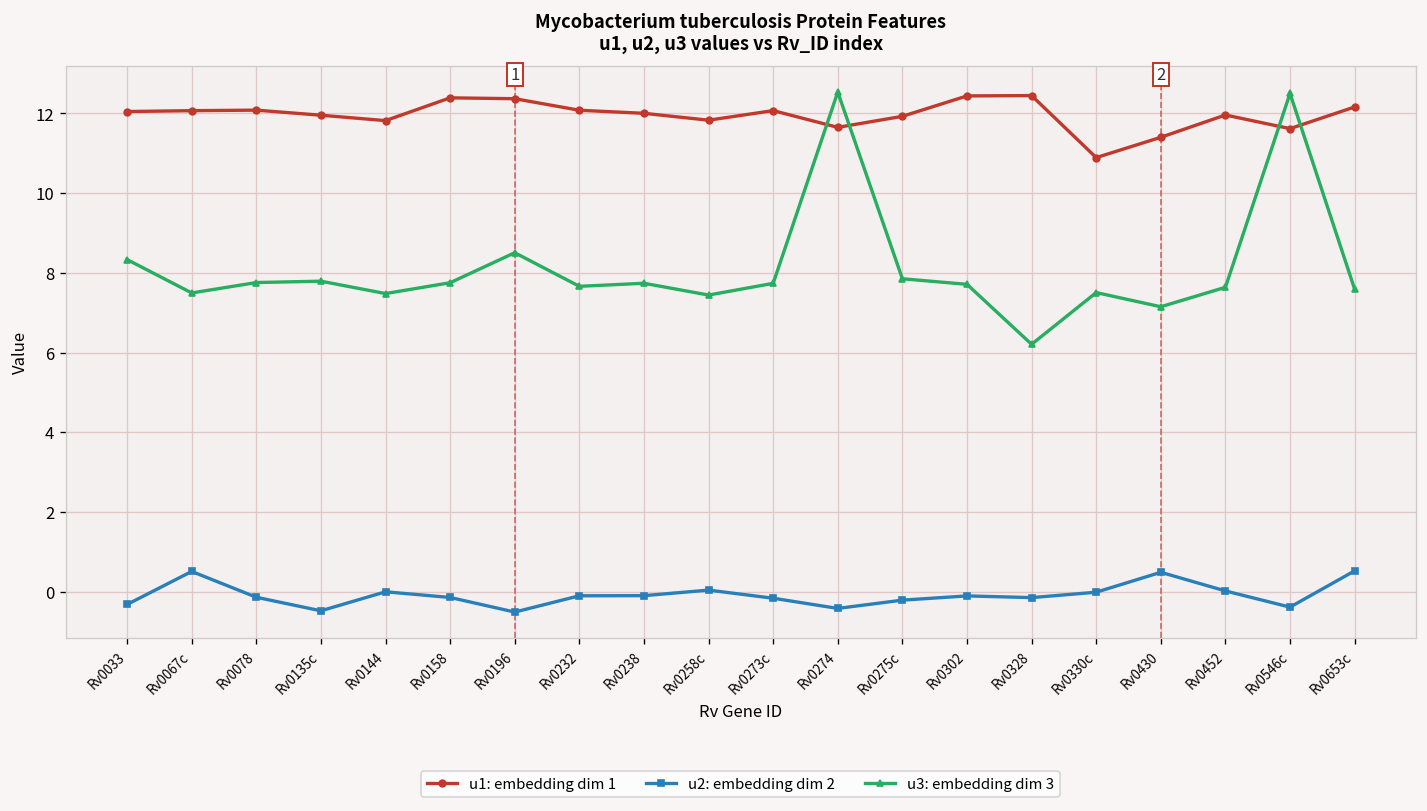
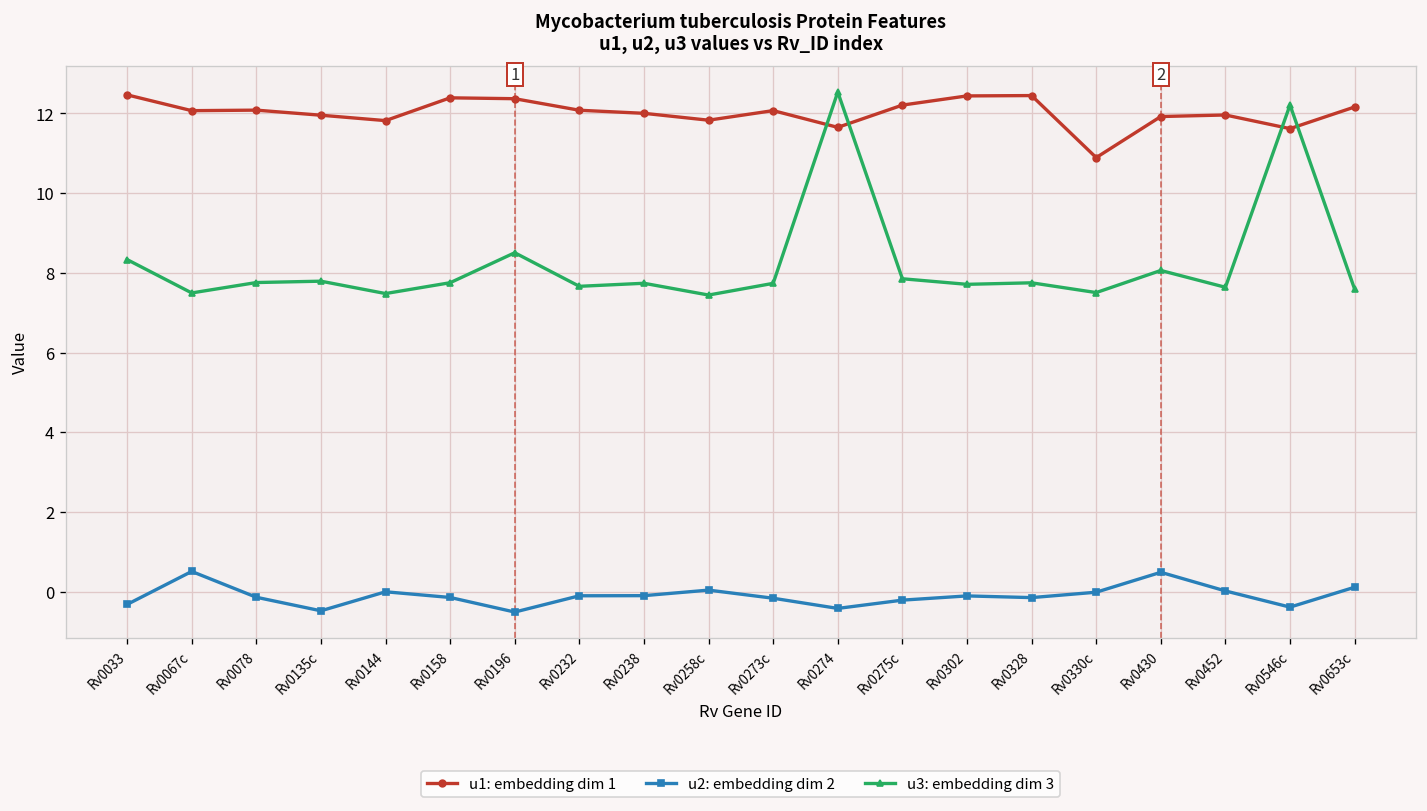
  {
    "u1: embedding dim 1": {
-     "Rv0033": 12.0,
+     "Rv0033": 12.5,
      "Rv0067c": 12.1,
      "Rv0078": 12.1,
      "Rv0135c": 12.0,
      "Rv0144": 11.8,
      "Rv0158": 12.4,
      "Rv0232": 12.1,
      "Rv0238": 12.0,
      "Rv0258c": 11.8,
      "Rv0273c": 12.1,
      "Rv0274": 11.7,
-     "Rv0275c": 11.9,
+     "Rv0275c": 12.2,
      "Rv0302": 12.4,
      "Rv0328": 12.4,
      "Rv0330c": 10.9,
-     "Rv0430": 11.4,
+     "Rv0430": 11.9,
      "Rv0452": 12.0,
      "Rv0546c": 11.6,
      "Rv0653c": 12.2
    },
    "u2: embedding dim 2": {
      "Rv0033": -0.3,
      "Rv0067c": 0.5,
      "Rv0078": -0.1,
      "Rv0135c": -0.5,
      "Rv0144": 0.0,
      "Rv0158": -0.1,
      "Rv0196": -0.5,
      "Rv0232": -0.1,
      "Rv0238": -0.1,
      "Rv0258c": 0.0,
      "Rv0273c": -0.2,
      "Rv0274": -0.4,
      "Rv0275c": -0.2,
      "Rv0302": -0.1,
      "Rv0328": -0.1,
      "Rv0330c": 0.0,
      "Rv0430": 0.5,
      "Rv0452": 0.0,
      "Rv0546c": -0.4,
-     "Rv0653c": 0.5
+     "Rv0653c": 0.1
    },
    "u3: embedding dim 3": {
      "Rv0033": 8.3,
      "Rv0067c": 7.5,
      "Rv0078": 7.8,
      "Rv0135c": 7.8,
      "Rv0144": 7.5,
      "Rv0158": 7.8,
      "Rv0196": 8.5,
      "Rv0232": 7.7,
      "Rv0238": 7.7,
      "Rv0258c": 7.4,
      "Rv0273c": 7.7,
      "Rv0274": 12.5,
      "Rv0275c": 7.9,
      "Rv0302": 7.7,
-     "Rv0328": 6.2,
+     "Rv0328": 7.8,
      "Rv0330c": 7.5,
-     "Rv0430": 7.2,
+     "Rv0430": 8.1,
      "Rv0452": 7.6,
-     "Rv0546c": 12.5,
+     "Rv0546c": 12.2,
      "Rv0653c": 7.6
    }
  }
